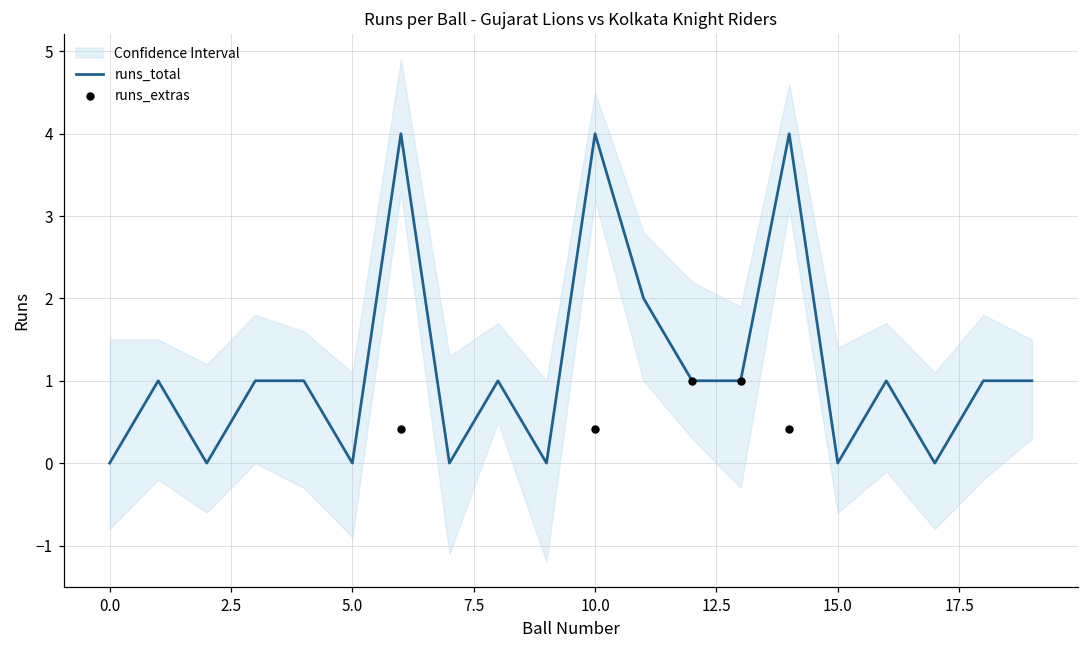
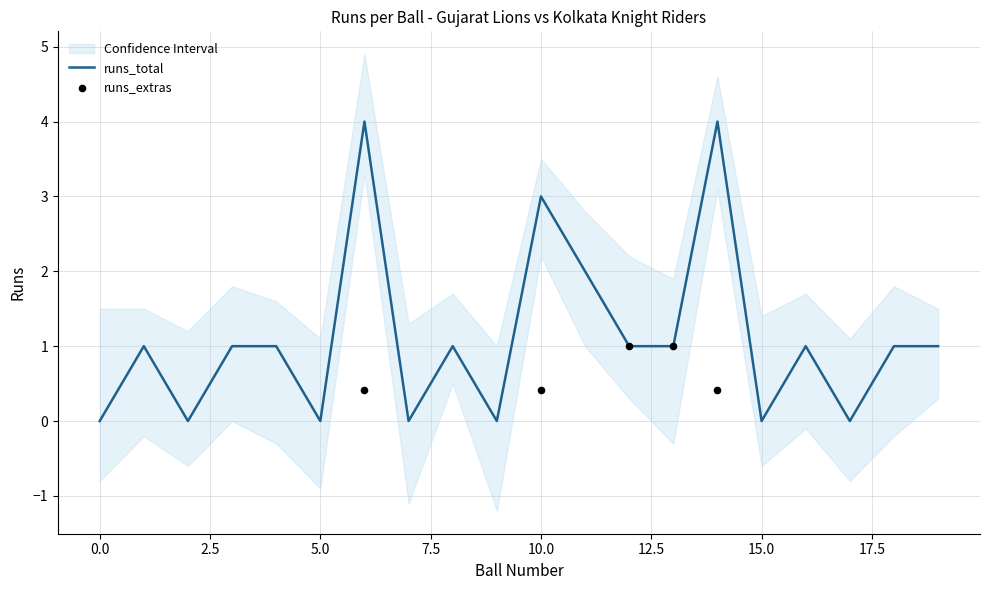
  {
    "runs_total": {
      "0.0": 0,
      "5.0": 0,
-     "10.0": 4,
+     "10.0": 3,
      "15.0": 0
    }
  }
